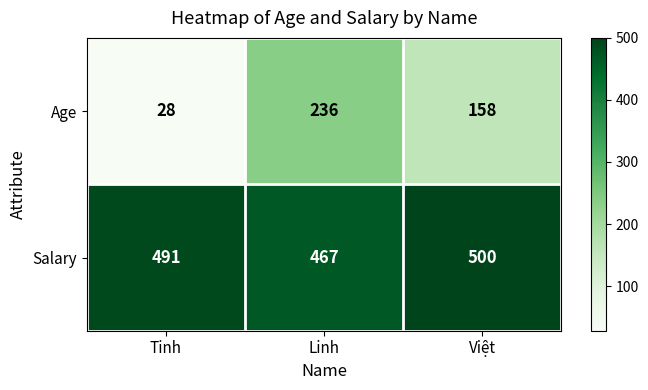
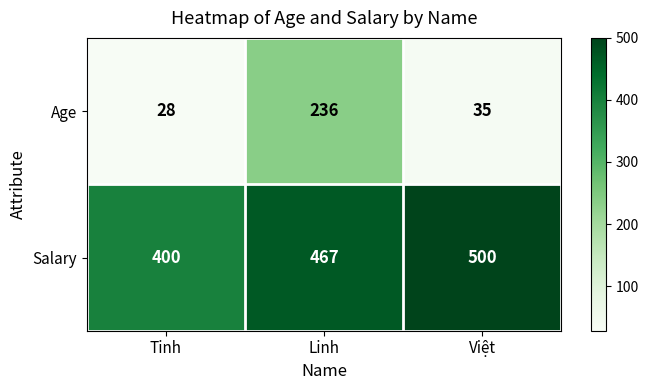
  {
    "Age": {
      "Tinh": 28,
      "Linh": 236,
-     "Việt": 158
+     "Việt": 35
    },
    "Salary": {
-     "Tinh": 491,
+     "Tinh": 400,
      "Linh": 467,
      "Việt": 500
    }
  }
